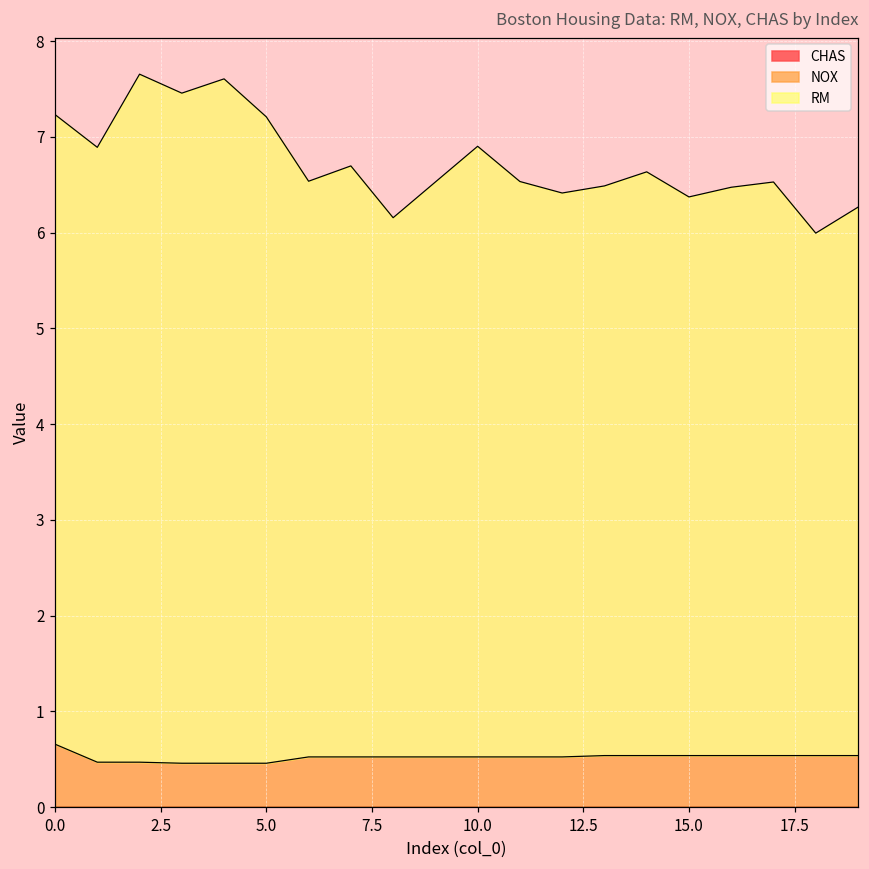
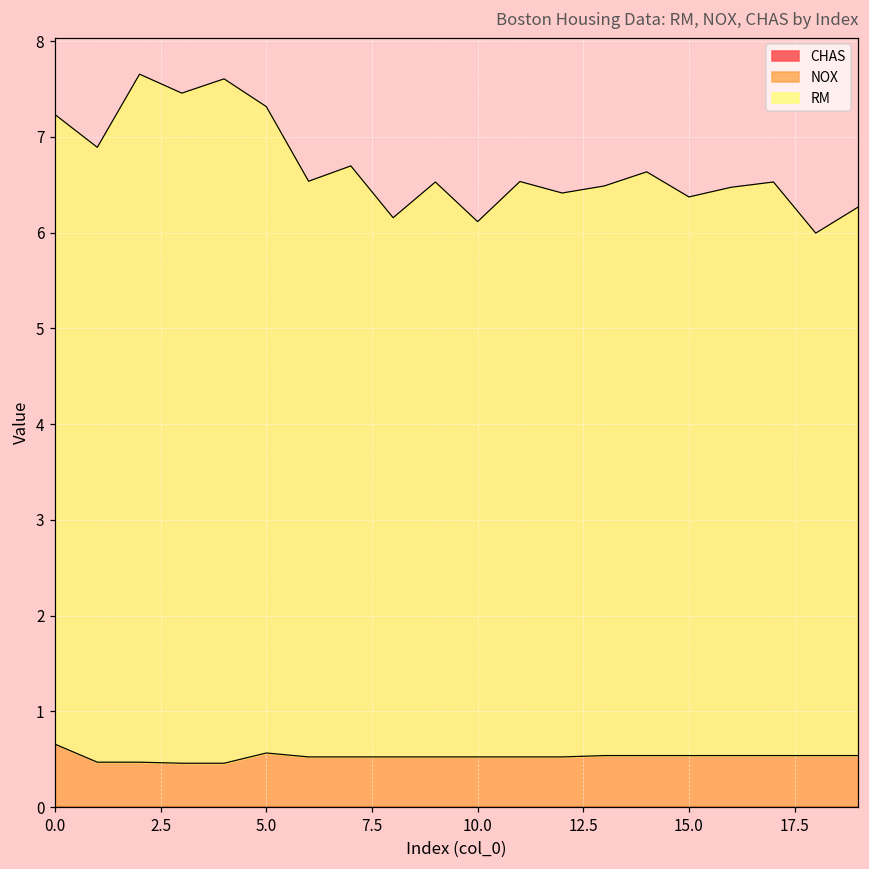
  {
    "CHAS": {
      "0.0": 0.0,
      "5.0": 0.0,
      "10.0": 0.0,
      "15.0": 0.0
    },
    "NOX": {
      "0.0": 0.7,
-     "5.0": 0.5,
+     "5.0": 0.6,
      "10.0": 0.5,
      "15.0": 0.5
    },
    "RM": {
      "0.0": 6.6,
      "5.0": 6.8,
-     "10.0": 6.4,
+     "10.0": 5.6,
      "15.0": 5.8
    }
  }
